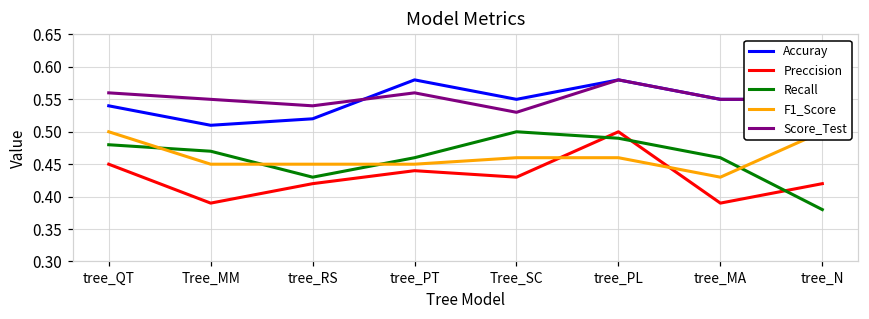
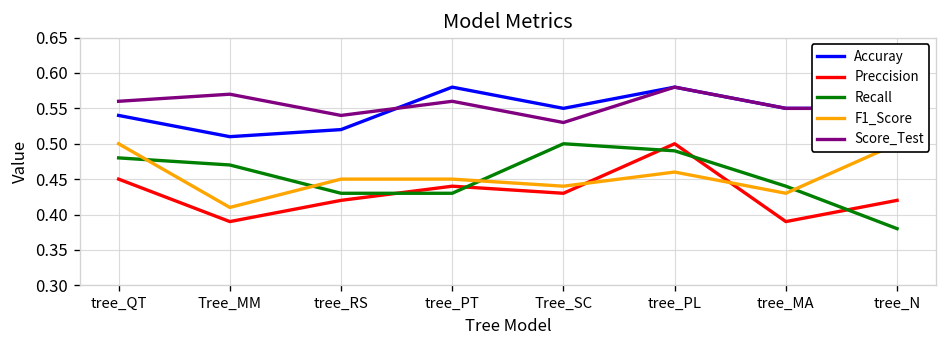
  {
    "Accuray": {
      "tree_QT": 0.54,
      "Tree_MM": 0.51,
      "tree_RS": 0.52,
      "tree_PT": 0.58,
      "Tree_SC": 0.55
    },
    "Preccision": {
      "tree_QT": 0.45,
      "Tree_MM": 0.39,
      "tree_RS": 0.42,
      "tree_PT": 0.44,
      "Tree_SC": 0.43,
      "tree_PL": 0.50,
      "tree_MA": 0.39,
      "tree_N": 0.42
    },
    "Recall": {
      "tree_QT": 0.48,
      "Tree_MM": 0.47,
      "tree_RS": 0.43,
-     "tree_PT": 0.46,
+     "tree_PT": 0.43,
      "Tree_SC": 0.50,
      "tree_PL": 0.49,
-     "tree_MA": 0.46,
+     "tree_MA": 0.44,
      "tree_N": 0.38
    },
    "F1_Score": {
      "tree_QT": 0.50,
-     "Tree_MM": 0.45,
+     "Tree_MM": 0.41,
      "tree_RS": 0.45,
      "tree_PT": 0.45,
-     "Tree_SC": 0.46,
+     "Tree_SC": 0.44,
      "tree_PL": 0.46,
      "tree_MA": 0.43,
      "tree_N": 0.50
    },
    "Score_Test": {
      "tree_QT": 0.56,
-     "Tree_MM": 0.55,
+     "Tree_MM": 0.57,
      "tree_RS": 0.54,
      "tree_PT": 0.56,
      "Tree_SC": 0.53
    }
  }
